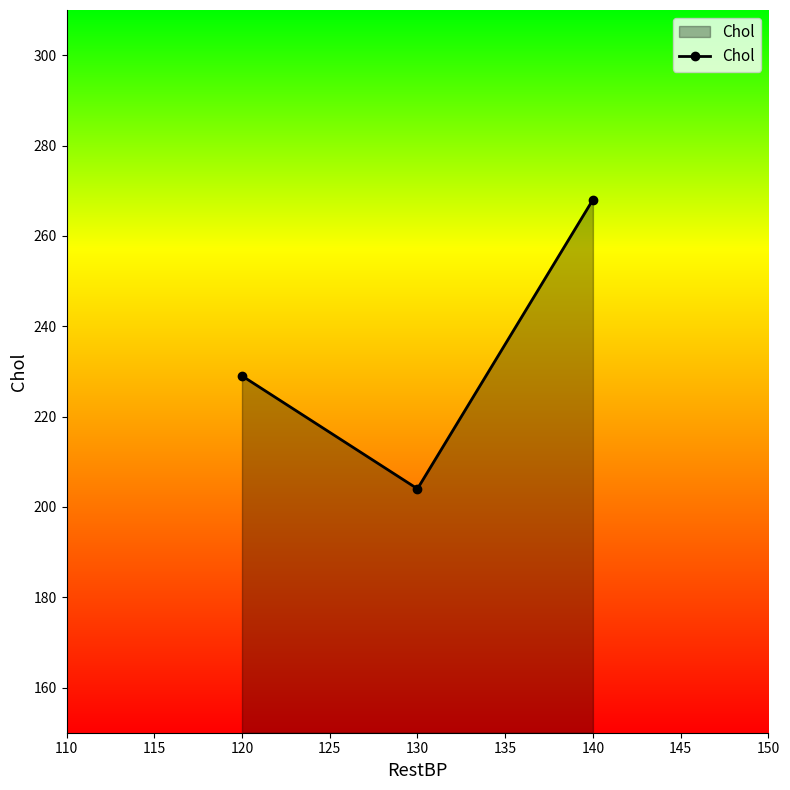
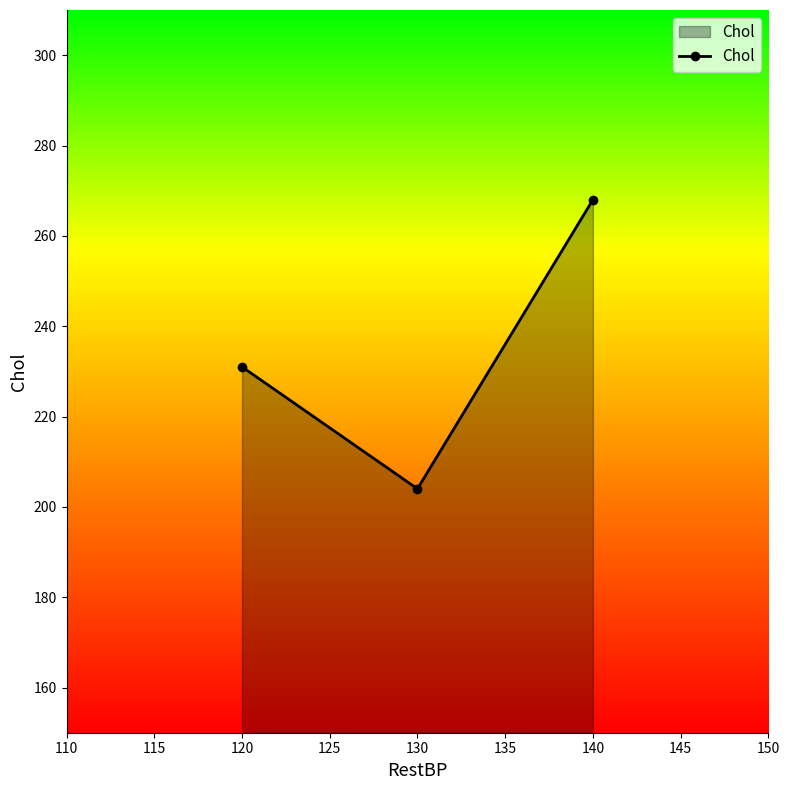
  {
-   "120": 229,
+   "120": 231,
    "130": 204,
    "140": 268
  }
